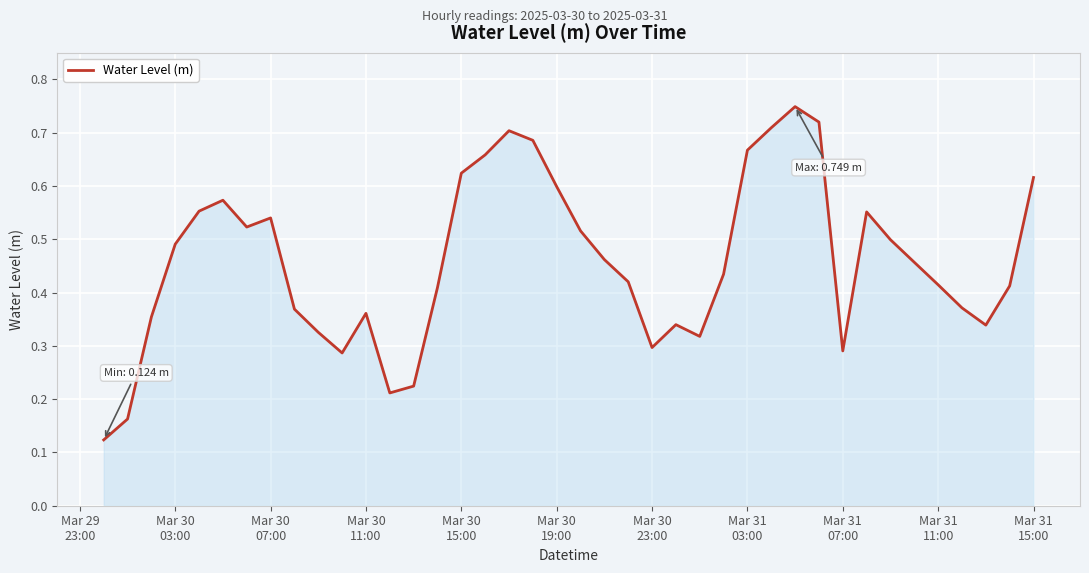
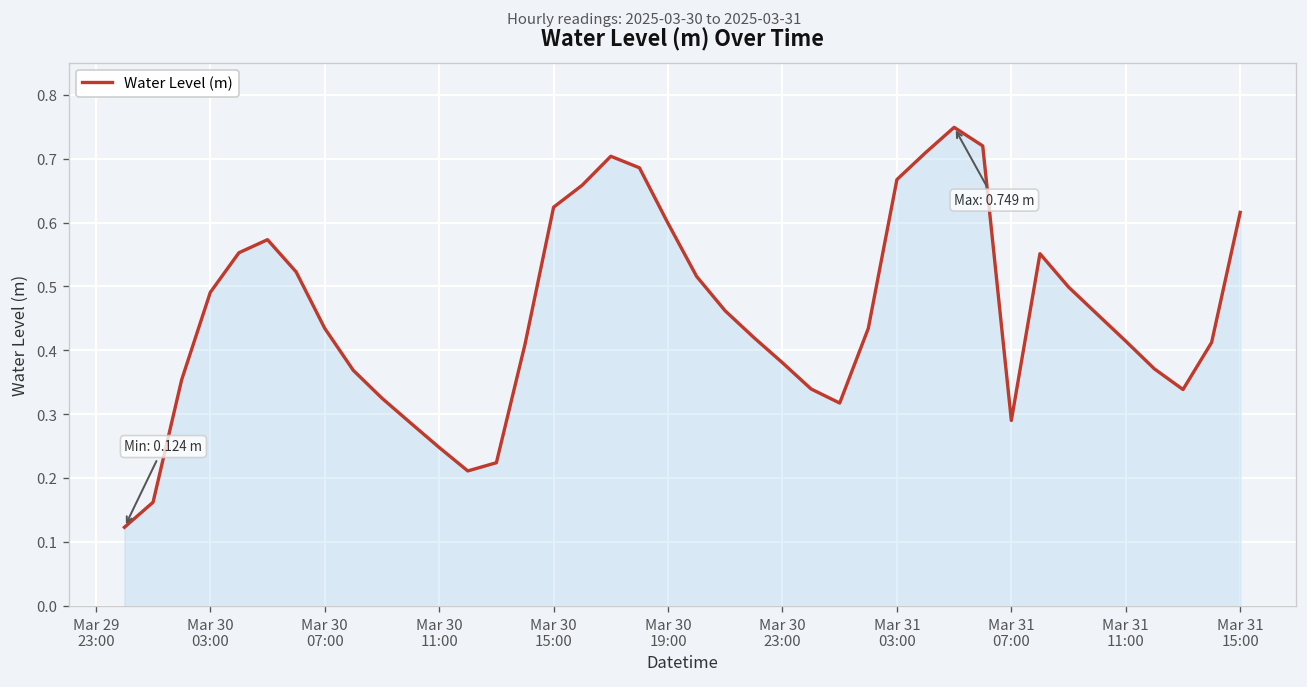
  {
    "Mar 30 03:00": 0.49,
-   "Mar 30 07:00": 0.54,
-   "Mar 30 11:00": 0.36,
+   "Mar 30 07:00": 0.43,
+   "Mar 30 11:00": 0.25,
    "Mar 30 15:00": 0.62,
    "Mar 30 19:00": 0.60,
-   "Mar 30 23:00": 0.30,
+   "Mar 30 23:00": 0.38,
    "Mar 31 03:00": 0.67,
    "Mar 31 07:00": 0.29,
    "Mar 31 11:00": 0.41,
    "Mar 31 15:00": 0.62
  }
